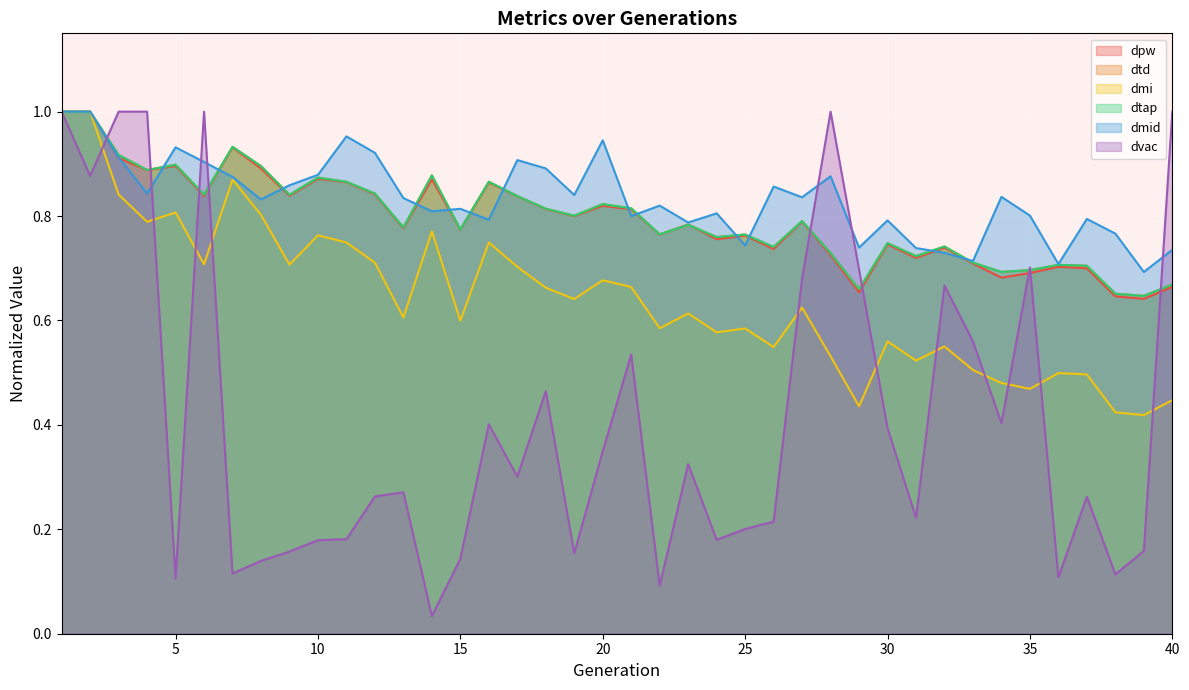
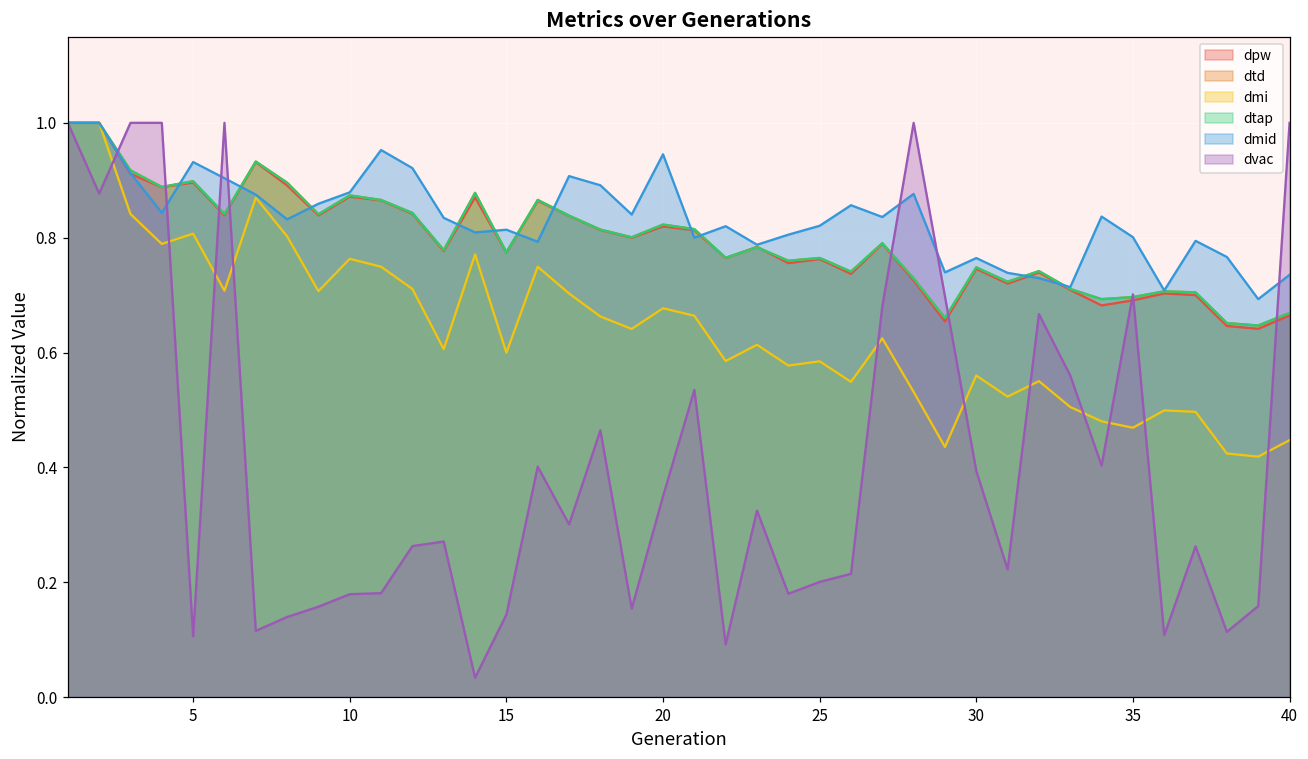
  {
    "dpw": {
      "35": 0.69
    },
    "dmi": {
      "5": 0.81,
      "10": 0.76,
      "15": 0.60,
      "20": 0.68,
      "25": 0.58,
      "30": 0.56,
      "35": 0.47,
      "40": 0.45
    },
    "dmid": {
      "5": 0.93,
      "10": 0.88,
      "15": 0.81,
      "20": 0.95,
-     "25": 0.74,
-     "30": 0.79,
+     "25": 0.82,
+     "30": 0.76,
      "35": 0.80,
      "40": 0.74
    },
    "dvac": {
      "5": 0.11,
      "10": 0.18,
      "15": 0.14,
      "20": 0.35,
      "25": 0.20,
      "30": 0.39,
      "40": 1.00
    }
  }
